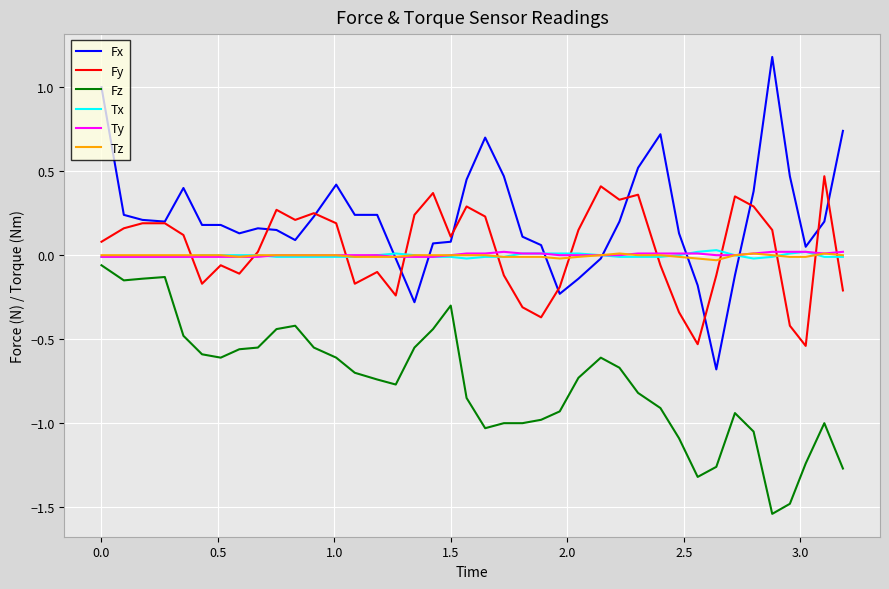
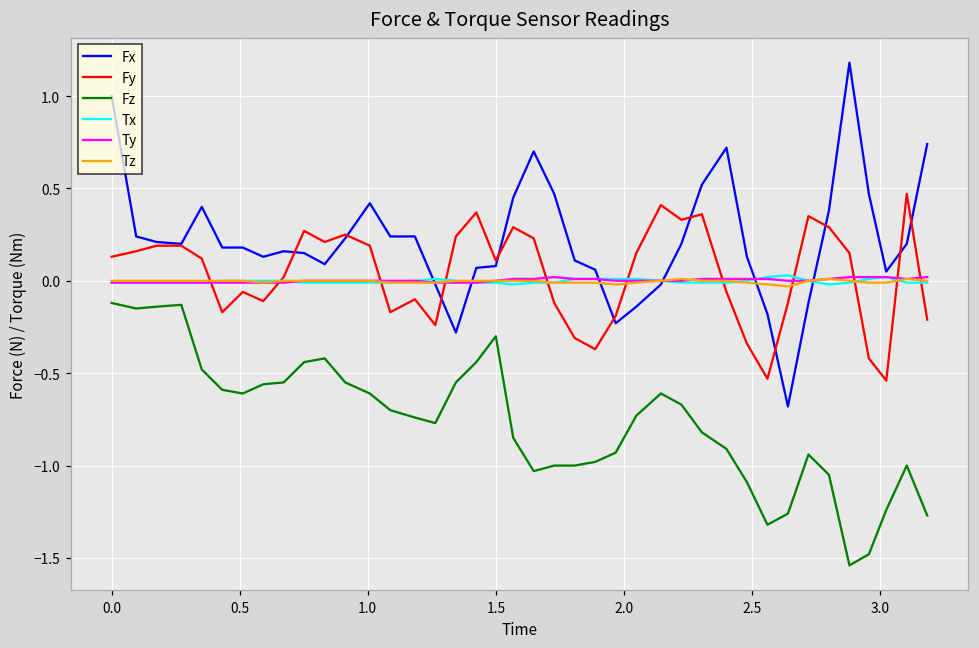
  {
    "Fx": {
      "1.5": 0.08
    },
    "Fy": {
-     "0.0": 0.08,
+     "0.0": 0.13,
      "1.5": 0.11
    },
    "Fz": {
-     "0.0": -0.06,
+     "0.0": -0.12,
      "1.5": -0.30
    }
  }
